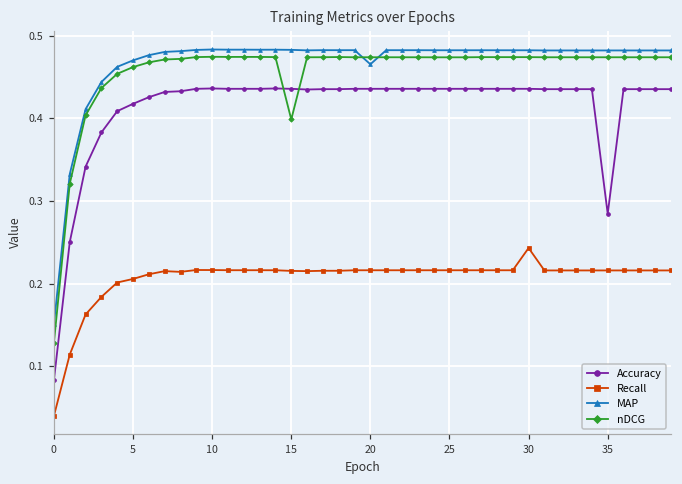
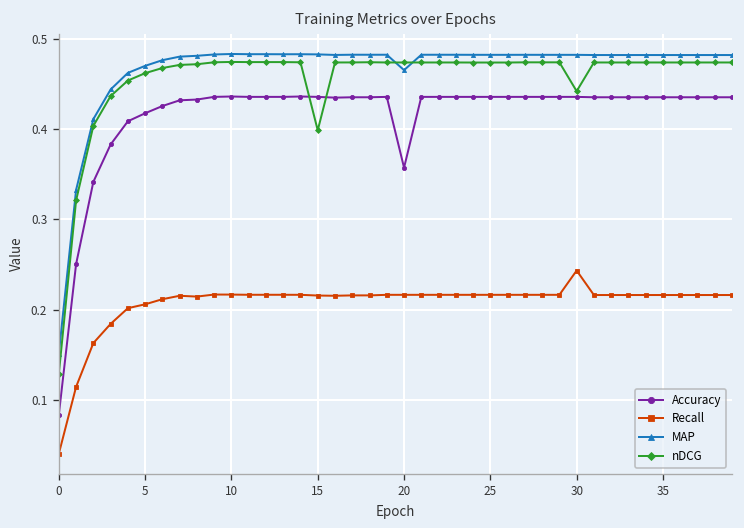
  {
    "Accuracy": {
      "0": 0.08,
      "5": 0.42,
      "10": 0.44,
      "15": 0.44,
-     "20": 0.44,
+     "20": 0.36,
      "25": 0.44,
      "30": 0.44,
-     "35": 0.28
+     "35": 0.44
    },
    "Recall": {
      "0": 0.04,
      "5": 0.21,
      "10": 0.22,
      "15": 0.22,
      "20": 0.22,
      "25": 0.22,
      "30": 0.24,
      "35": 0.22
    },
    "MAP": {
      "0": 0.15,
      "5": 0.47,
      "10": 0.48,
      "15": 0.48,
      "20": 0.47,
      "25": 0.48,
      "30": 0.48,
      "35": 0.48
    },
    "nDCG": {
      "0": 0.13,
      "5": 0.46,
      "10": 0.47,
      "15": 0.40,
      "20": 0.47,
      "25": 0.47,
-     "30": 0.47,
+     "30": 0.44,
      "35": 0.47
    }
  }
